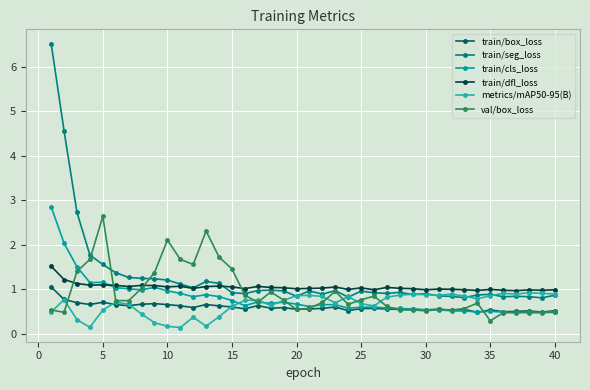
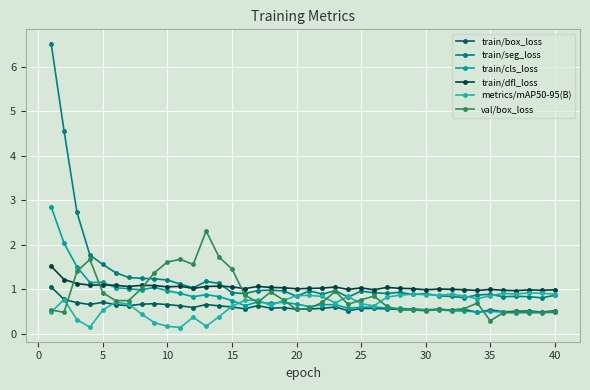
  {
    "val/box_loss": {
-     "5": 2.6,
-     "10": 2.1,
+     "5": 0.9,
+     "10": 1.6,
      "15": 1.5,
      "25": 0.8,
      "35": 0.3
    }
  }
